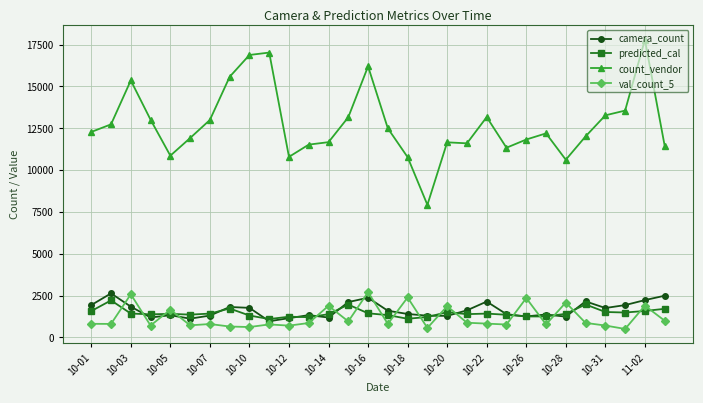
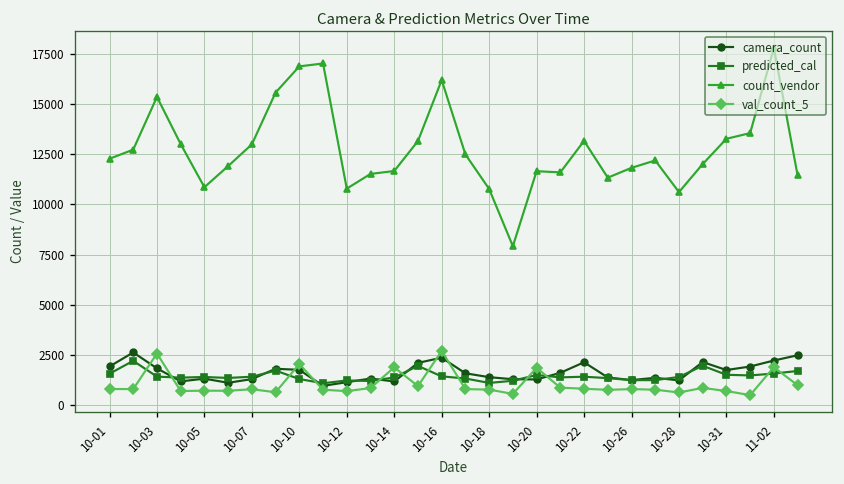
  {
    "val_count_5": {
      "10-01": 800,
      "10-03": 2600,
-     "10-05": 1700,
+     "10-05": 700,
      "10-07": 800,
-     "10-10": 600,
+     "10-10": 2100,
      "10-12": 700,
      "10-14": 1900,
      "10-16": 2700,
-     "10-18": 2400,
+     "10-18": 800,
      "10-20": 1900,
      "10-22": 800,
-     "10-26": 2300,
-     "10-28": 2100,
+     "10-26": 800,
+     "10-28": 600,
      "10-31": 700,
      "11-02": 1900
    }
  }
